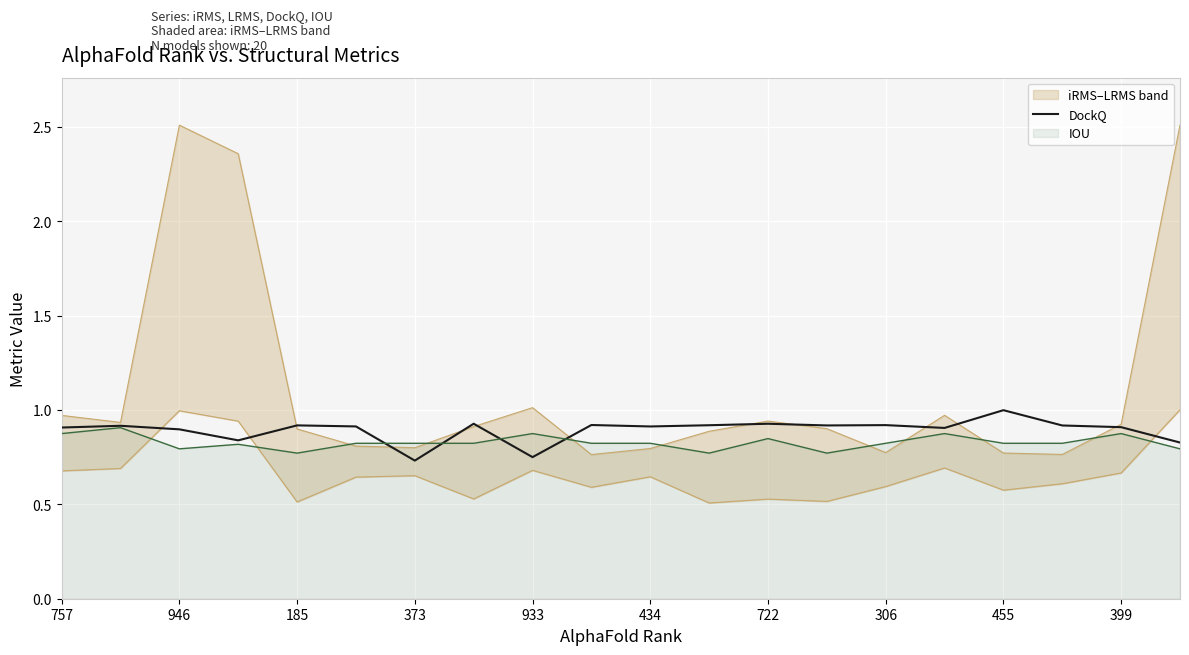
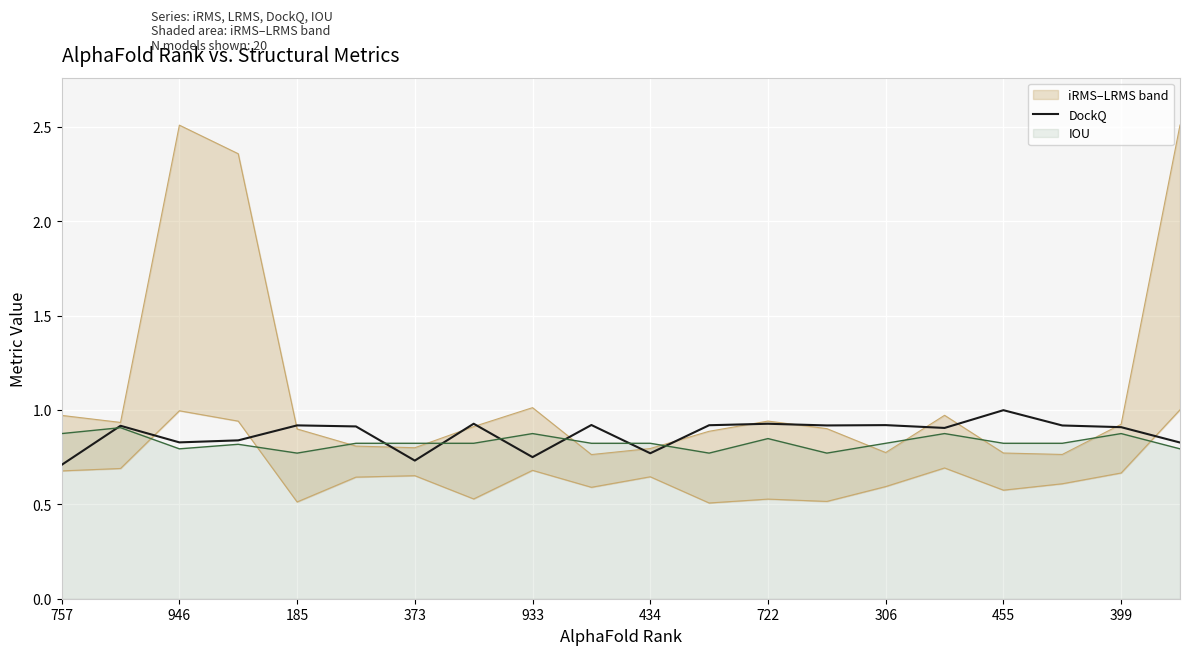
  {
    "DockQ": {
-     "757": 0.91,
-     "946": 0.90,
+     "757": 0.71,
+     "946": 0.83,
      "185": 0.92,
      "373": 0.73,
      "933": 0.75,
-     "434": 0.91,
+     "434": 0.77,
      "722": 0.93,
      "306": 0.92,
      "455": 1.00,
      "399": 0.91
    }
  }
